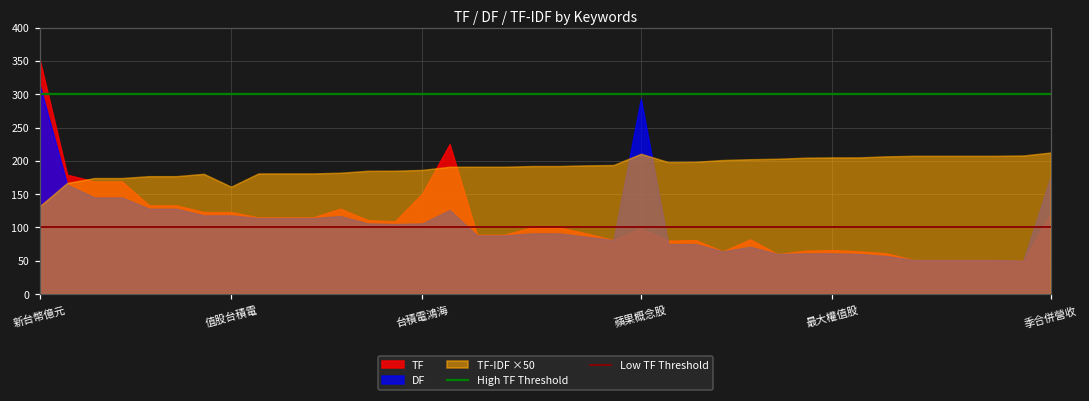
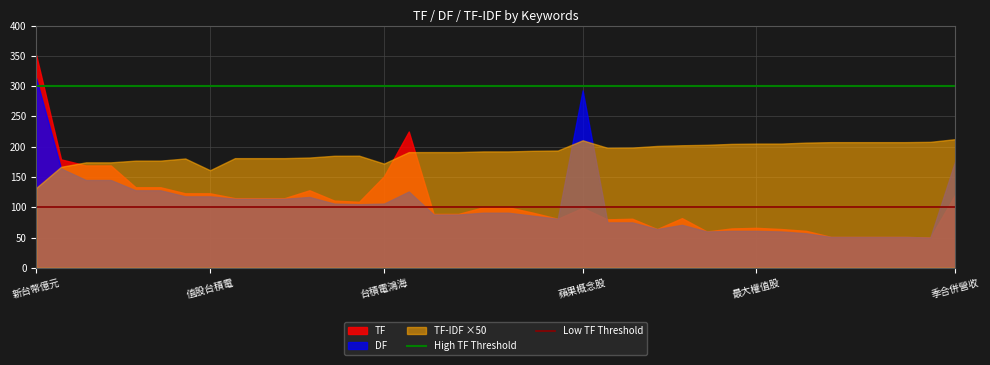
  {
    "TF": {
      "新台幣億元": 350,
      "值股台積電": 120,
      "台積電鴻海": 150,
      "蘋果概念股": 100,
      "最大權值股": 70,
      "季合併營收": 120
    },
    "DF": {
      "新台幣億元": 310,
      "值股台積電": 120,
      "台積電鴻海": 110,
      "蘋果概念股": 290,
      "最大權值股": 60,
      "季合併營收": 180
    },
    "TF-IDF ×50": {
      "新台幣億元": 130,
      "值股台積電": 160,
-     "台積電鴻海": 190,
+     "台積電鴻海": 170,
      "蘋果概念股": 210,
      "最大權值股": 210,
      "季合併營收": 210
    }
  }
